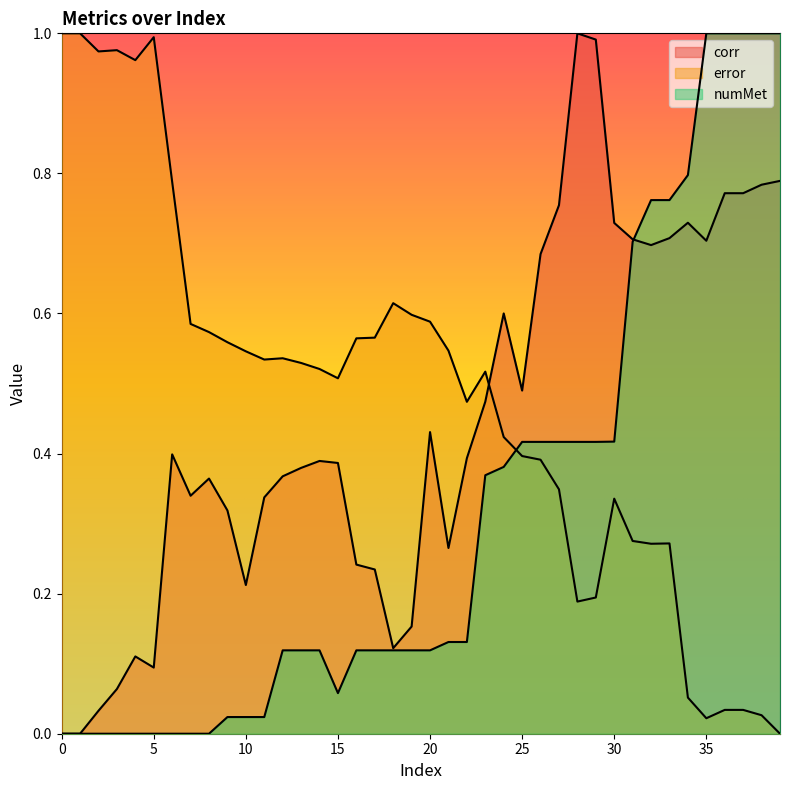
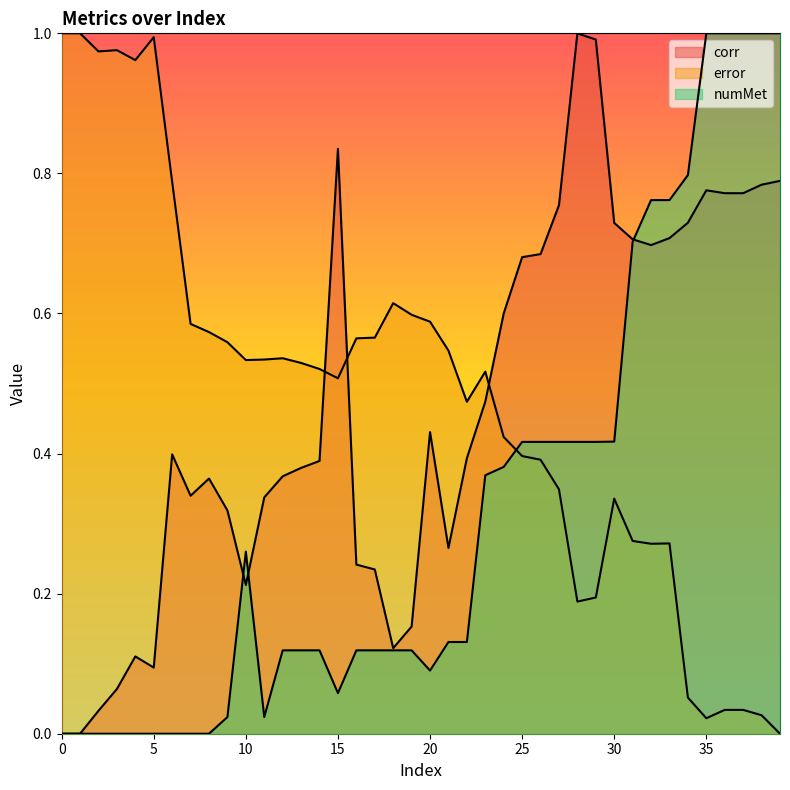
  {
    "corr": {
      "5": 0.09,
      "10": 0.21,
-     "15": 0.39,
+     "15": 0.83,
      "20": 0.43,
-     "25": 0.49,
+     "25": 0.68,
      "30": 0.73,
-     "35": 0.70
+     "35": 0.78
    },
    "error": {
      "0": 1.00,
      "5": 0.99,
-     "10": 0.55,
+     "10": 0.53,
      "15": 0.51,
      "20": 0.59,
      "25": 0.40,
      "30": 0.34,
      "35": 0.02
    },
    "numMet": {
      "5": 0.00,
-     "10": 0.02,
+     "10": 0.26,
      "15": 0.06,
-     "20": 0.12,
+     "20": 0.09,
      "25": 0.42,
      "30": 0.42,
      "35": 1.00
    }
  }
